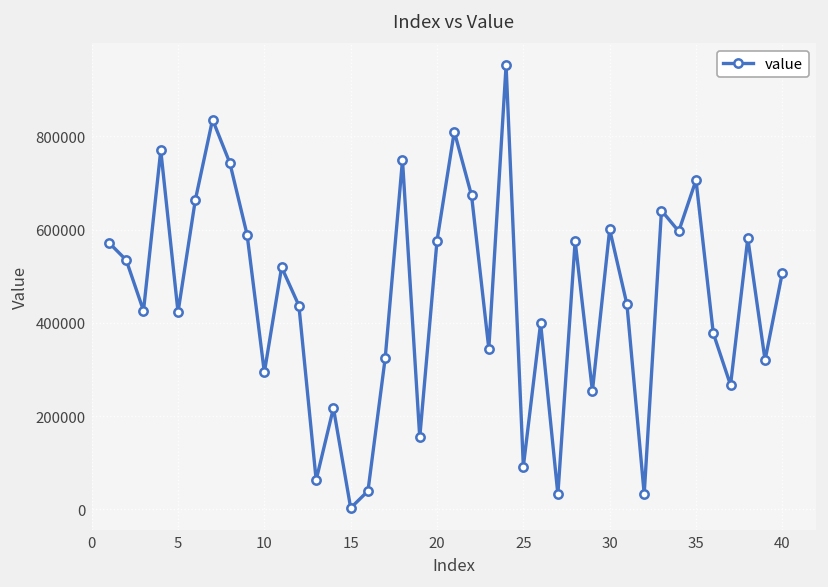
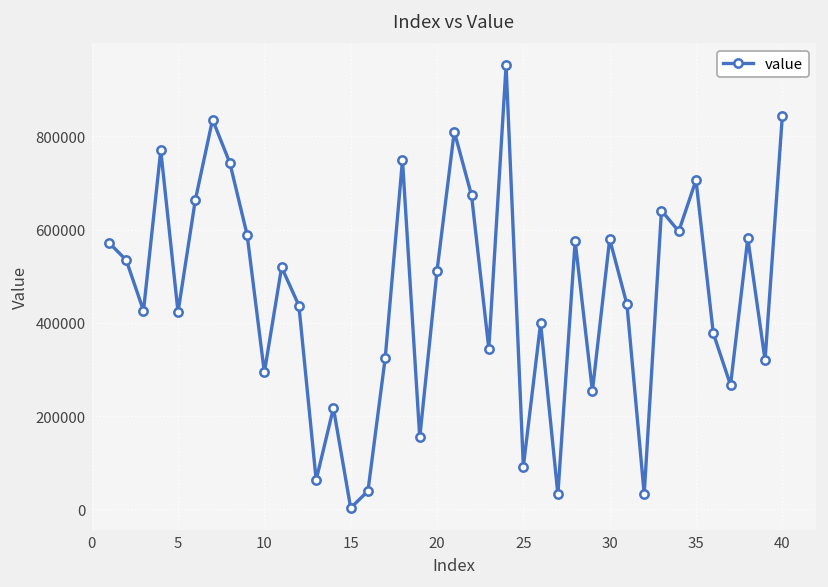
  {
    "5": 420000,
    "10": 290000,
    "15": 0,
-   "20": 580000,
+   "20": 510000,
    "25": 90000,
-   "30": 600000,
+   "30": 580000,
    "35": 710000,
-   "40": 510000
+   "40": 840000
  }
